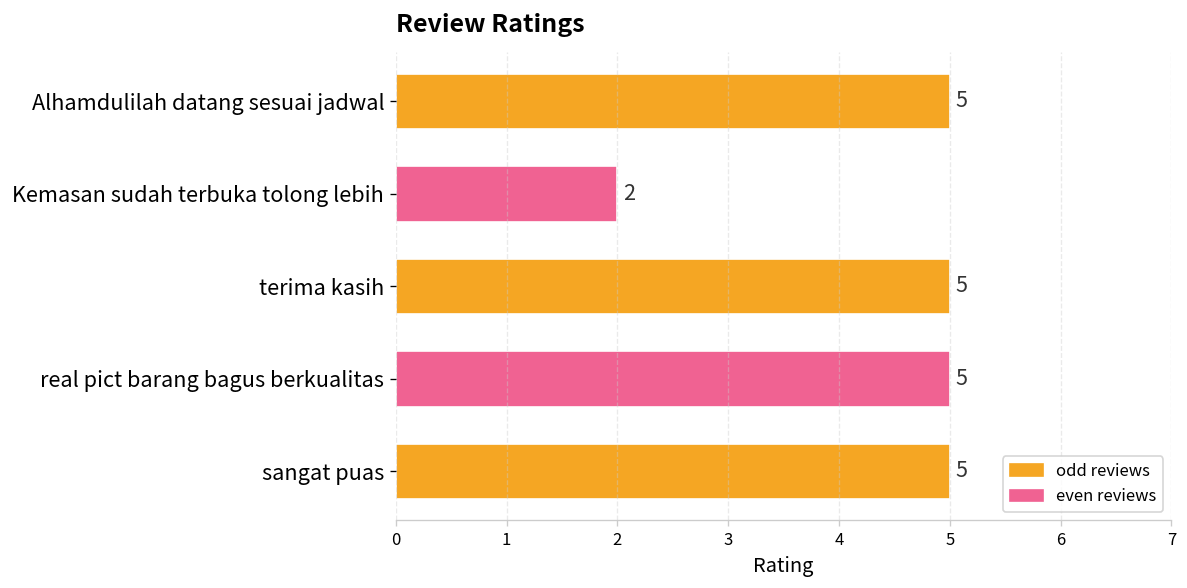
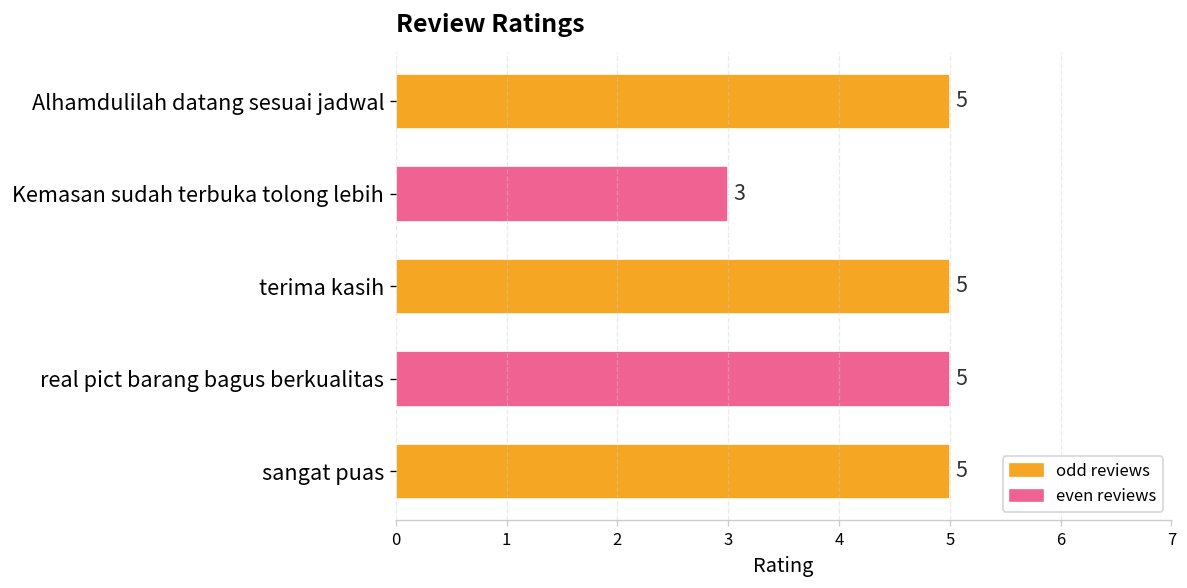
  {
    "Alhamdulilah datang sesuai jadwal": 5,
-   "Kemasan sudah terbuka tolong lebih": 2,
+   "Kemasan sudah terbuka tolong lebih": 3,
    "terima kasih": 5,
    "real pict barang bagus berkualitas": 5,
    "sangat puas": 5
  }
